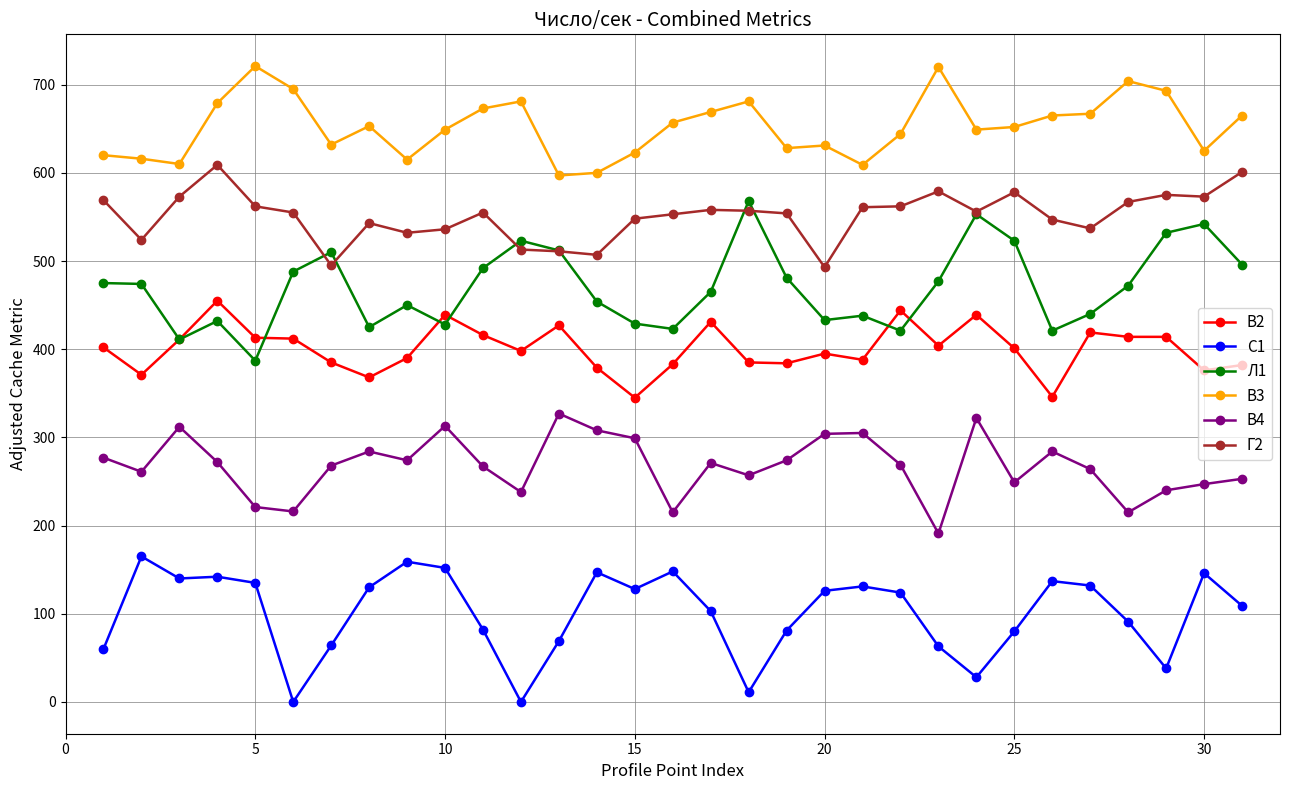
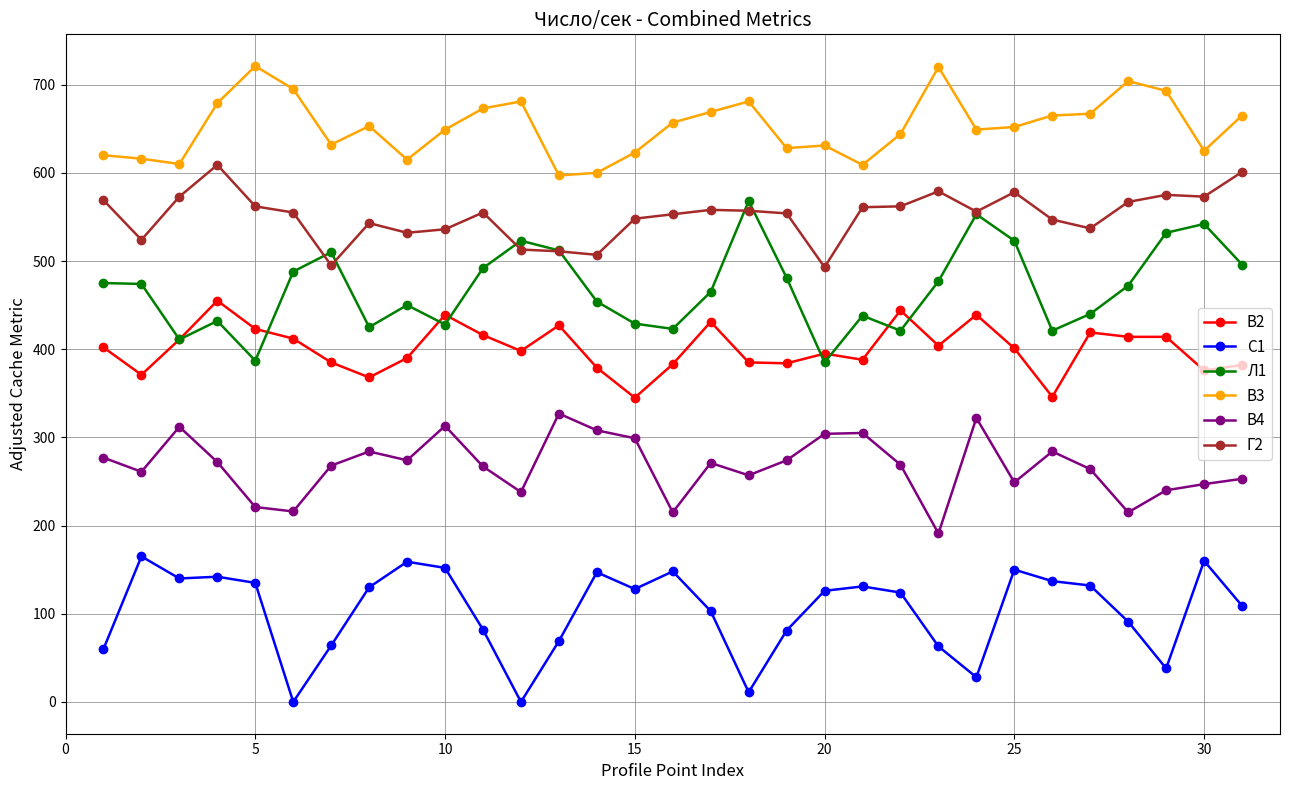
  {
    "В2": {
-     "5": 410,
+     "5": 420,
      "10": 440,
      "15": 350,
      "20": 400,
      "25": 400
    },
    "С1": {
      "5": 140,
      "10": 150,
      "15": 130,
      "20": 130,
-     "25": 80,
-     "30": 150
+     "25": 150,
+     "30": 160
    },
    "Л1": {
      "5": 390,
      "10": 430,
      "15": 430,
-     "20": 430,
+     "20": 390,
      "25": 520,
      "30": 540
    },
    "В3": {
      "5": 720,
      "10": 650,
      "15": 620,
      "20": 630,
      "25": 650,
      "30": 630
    },
    "В4": {
      "5": 220,
      "10": 310,
      "15": 300,
      "20": 300,
      "25": 250,
      "30": 250
    },
    "Г2": {
      "5": 560,
      "10": 540,
      "15": 550,
      "20": 490,
      "25": 580,
      "30": 570
    }
  }
